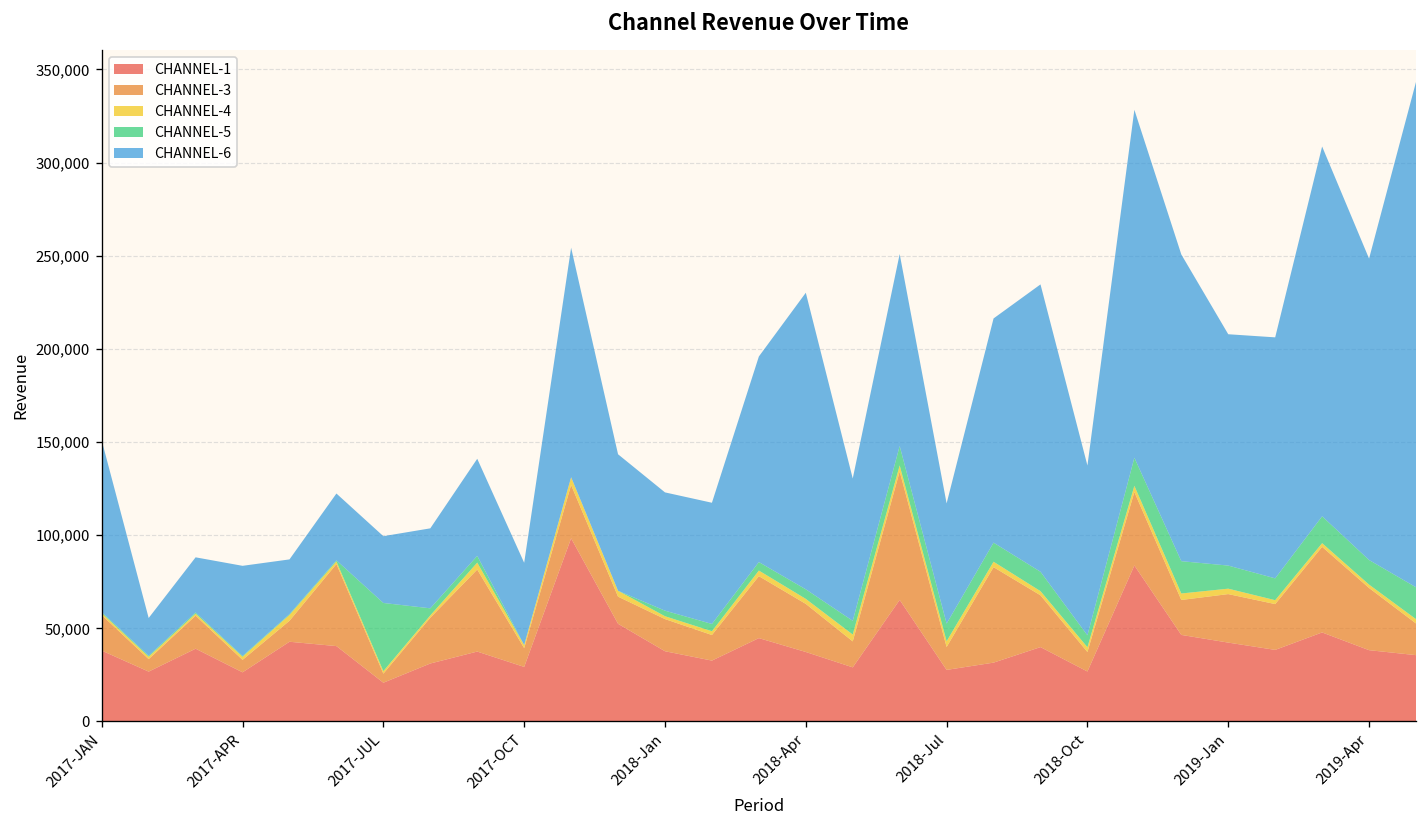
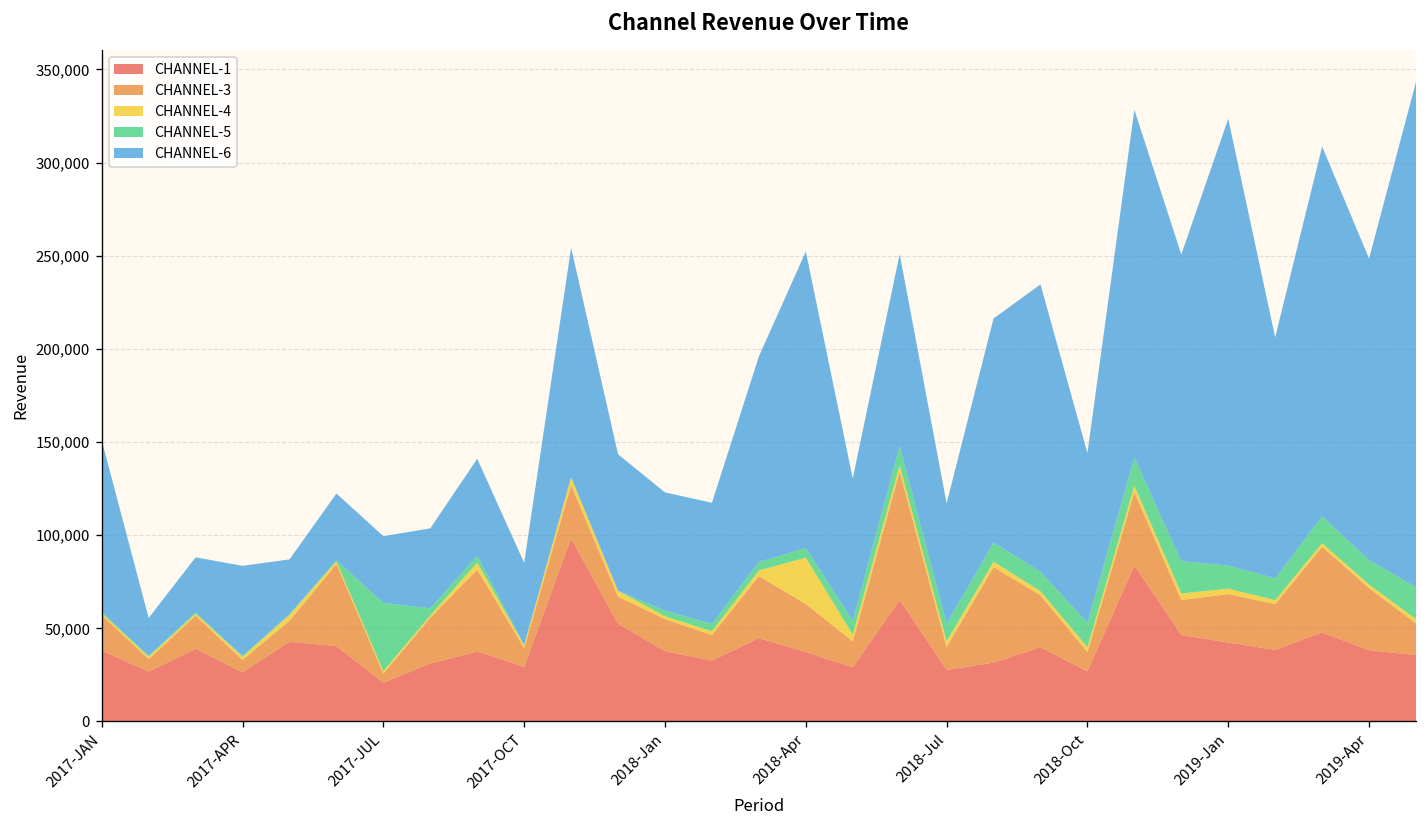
  {
    "CHANNEL-4": {
-     "2018-Apr": "3,000",
+     "2018-Apr": "25,000",
      "2018-Jul": "3,000",
      "2018-Oct": "3,000",
      "2019-Jan": "3,000",
      "2019-Apr": "2,000"
    },
    "CHANNEL-5": {
      "2017-JUL": "37,000",
      "2018-Jan": "3,000",
      "2018-Apr": "5,000",
      "2018-Jul": "9,000",
-     "2018-Oct": "6,000",
+     "2018-Oct": "13,000",
      "2019-Jan": "12,000",
      "2019-Apr": "13,000"
    },
    "CHANNEL-6": {
      "2017-JAN": "92,000",
      "2017-APR": "48,000",
      "2017-JUL": "36,000",
      "2017-OCT": "44,000",
      "2018-Jan": "63,000",
      "2018-Apr": "159,000",
      "2018-Jul": "65,000",
      "2018-Oct": "91,000",
-     "2019-Jan": "124,000",
+     "2019-Jan": "240,000",
      "2019-Apr": "162,000"
    }
  }
